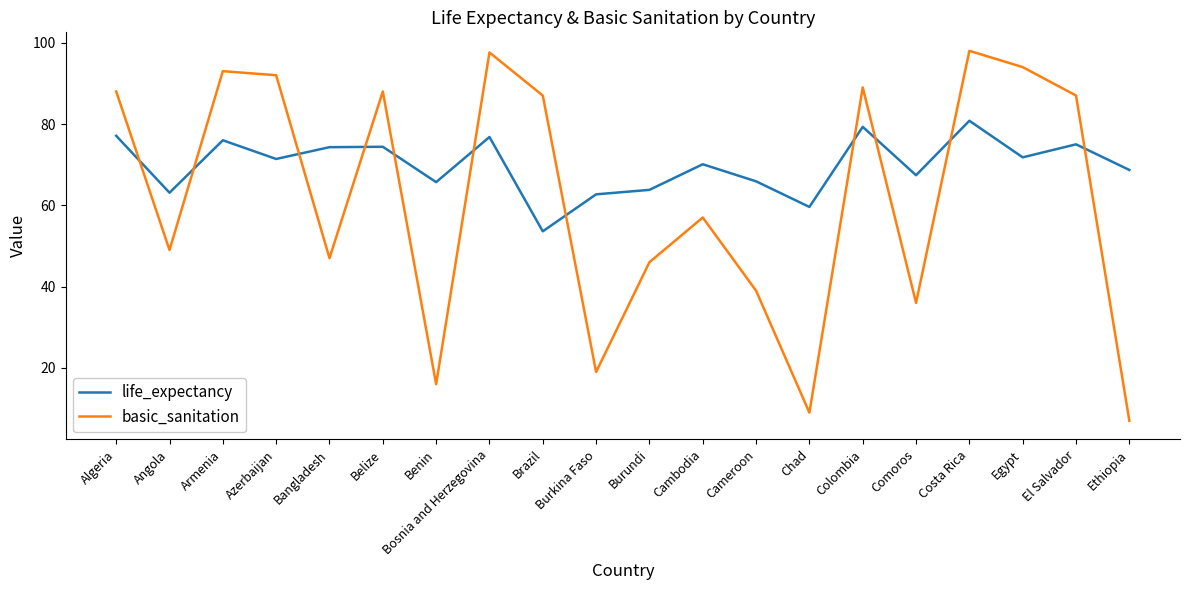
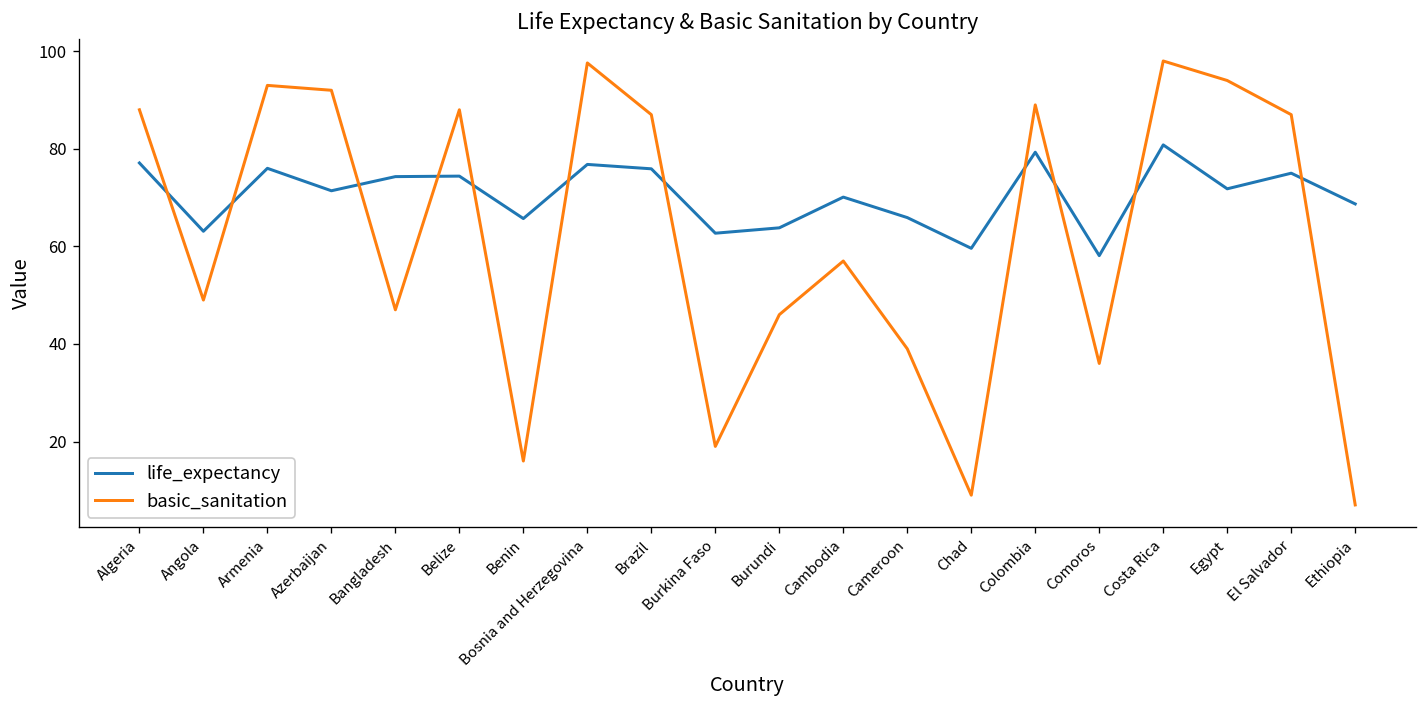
  {
    "life_expectancy": {
      "Algeria": 77,
      "Angola": 63,
      "Armenia": 76,
      "Azerbaijan": 71,
      "Bangladesh": 74,
      "Belize": 74,
      "Benin": 66,
      "Bosnia and Herzegovina": 77,
-     "Brazil": 54,
+     "Brazil": 76,
      "Burkina Faso": 63,
      "Burundi": 64,
      "Cambodia": 70,
      "Cameroon": 66,
      "Chad": 60,
      "Colombia": 79,
-     "Comoros": 67,
+     "Comoros": 58,
      "Costa Rica": 81,
      "Egypt": 72,
      "El Salvador": 75,
      "Ethiopia": 69
    },
    "basic_sanitation": {
      "Algeria": 88,
      "Angola": 49,
      "Armenia": 93,
      "Azerbaijan": 92,
      "Bangladesh": 47,
      "Belize": 88,
      "Benin": 16,
      "Bosnia and Herzegovina": 98,
      "Brazil": 87,
      "Burkina Faso": 19,
      "Burundi": 46,
      "Cambodia": 57,
      "Cameroon": 39,
      "Chad": 9,
      "Colombia": 89,
      "Comoros": 36,
      "Costa Rica": 98,
      "Egypt": 94,
      "El Salvador": 87,
      "Ethiopia": 7
    }
  }
